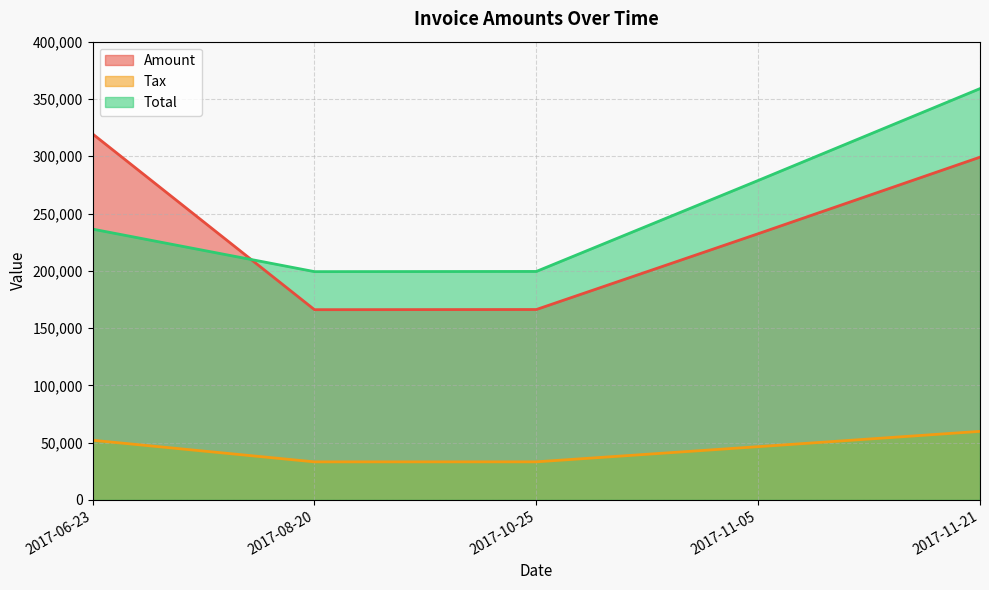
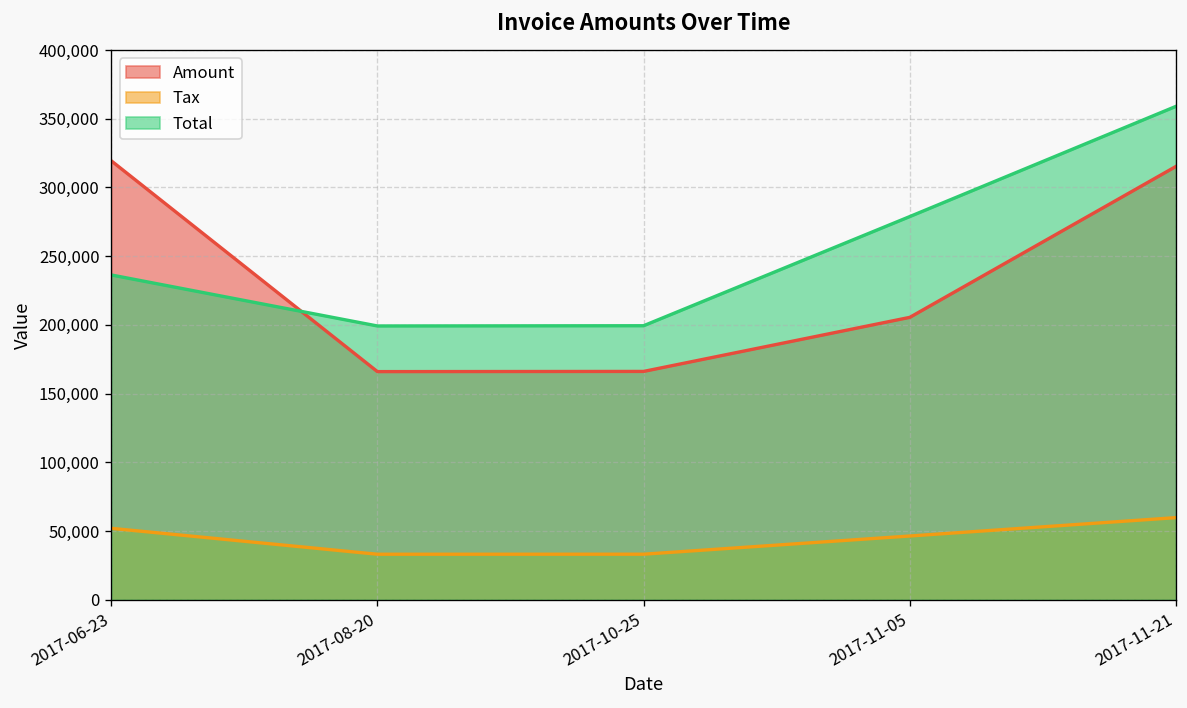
  {
    "Amount": {
      "2017-06-23": "319,000",
      "2017-08-20": "166,000",
      "2017-10-25": "166,000",
-     "2017-11-05": "232,000",
-     "2017-11-21": "299,000"
+     "2017-11-05": "206,000",
+     "2017-11-21": "315,000"
    },
    "Tax": {
      "2017-06-23": "52,000",
      "2017-08-20": "33,000",
      "2017-10-25": "33,000",
      "2017-11-05": "46,000",
      "2017-11-21": "60,000"
    },
    "Total": {
      "2017-06-23": "236,000",
      "2017-08-20": "199,000",
      "2017-10-25": "199,000",
      "2017-11-05": "279,000",
      "2017-11-21": "359,000"
    }
  }
